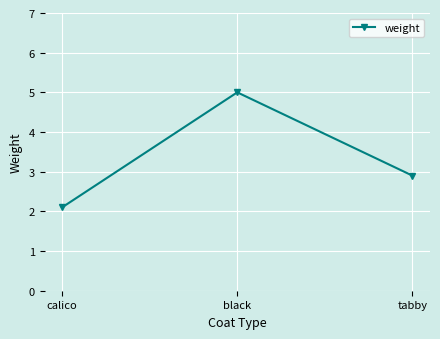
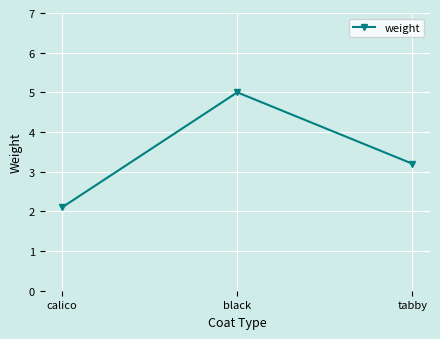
  {
    "calico": 2.1,
    "black": 5.0,
-   "tabby": 2.9
+   "tabby": 3.2
  }
